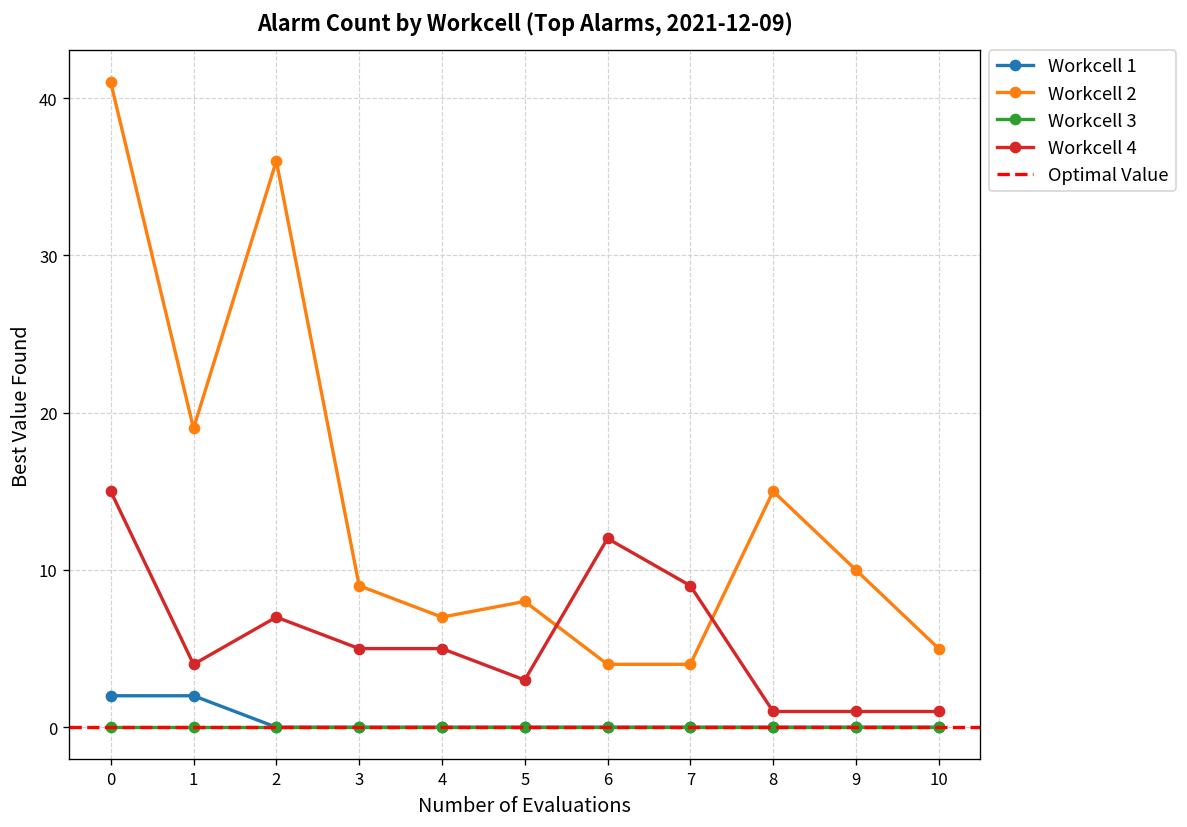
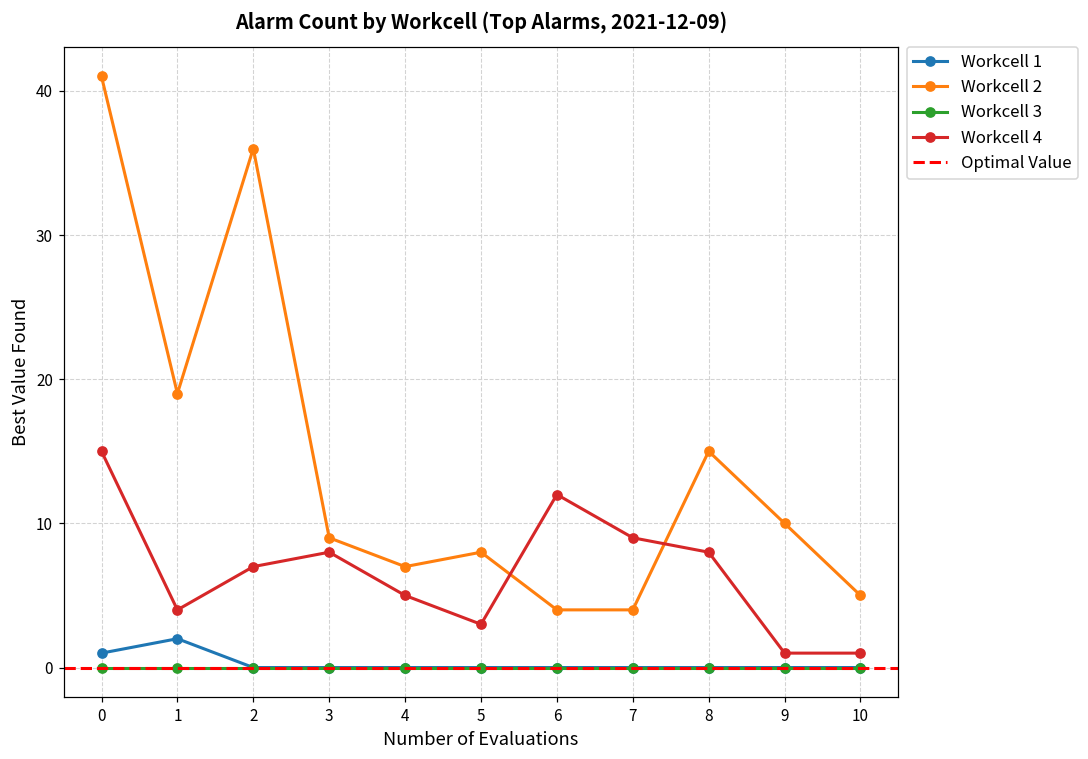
  {
    "Workcell 1": {
-     "0": 2,
+     "0": 1,
      "1": 2
    },
    "Workcell 2": {
      "0": 41,
      "1": 19,
      "2": 36,
      "3": 9,
      "4": 7,
      "5": 8,
      "6": 4,
      "7": 4,
      "8": 15,
      "9": 10,
      "10": 5
    },
    "Workcell 3": {
      "0": 0,
      "1": 0
    },
    "Workcell 4": {
      "0": 15,
      "1": 4,
      "2": 7,
-     "3": 5,
+     "3": 8,
      "4": 5,
      "5": 3,
      "6": 12,
      "7": 9,
-     "8": 1,
+     "8": 8,
      "9": 1,
      "10": 1
    }
  }
